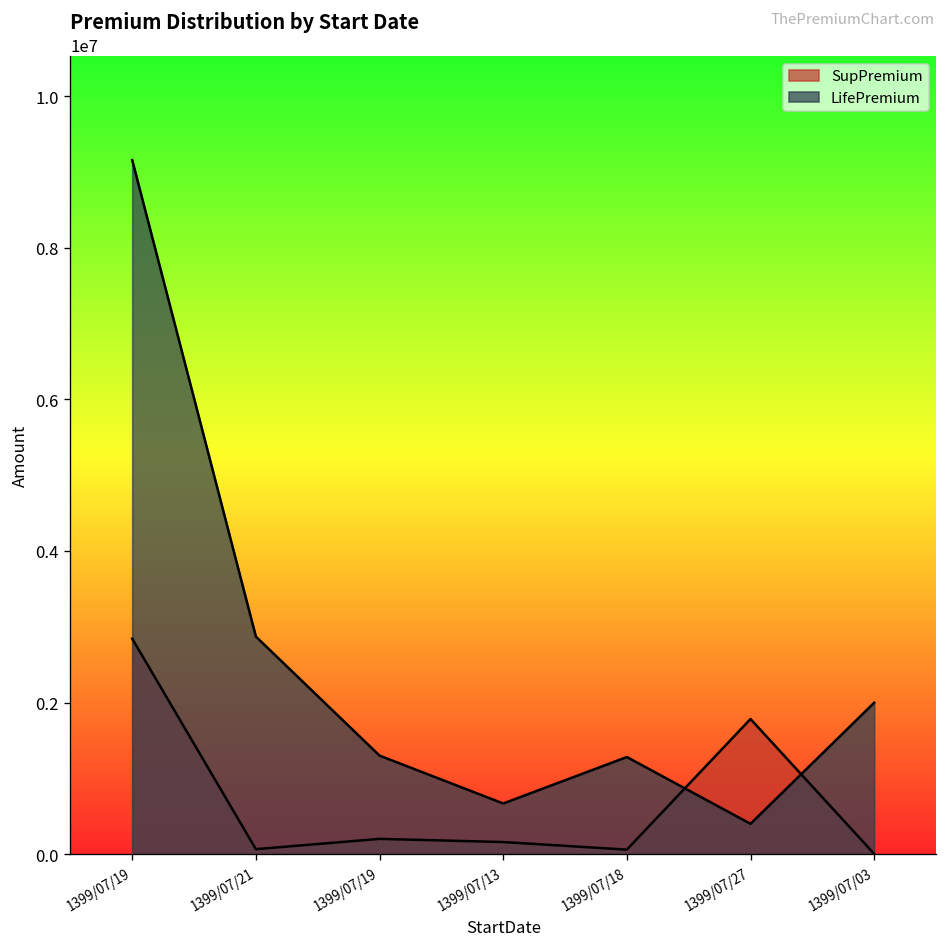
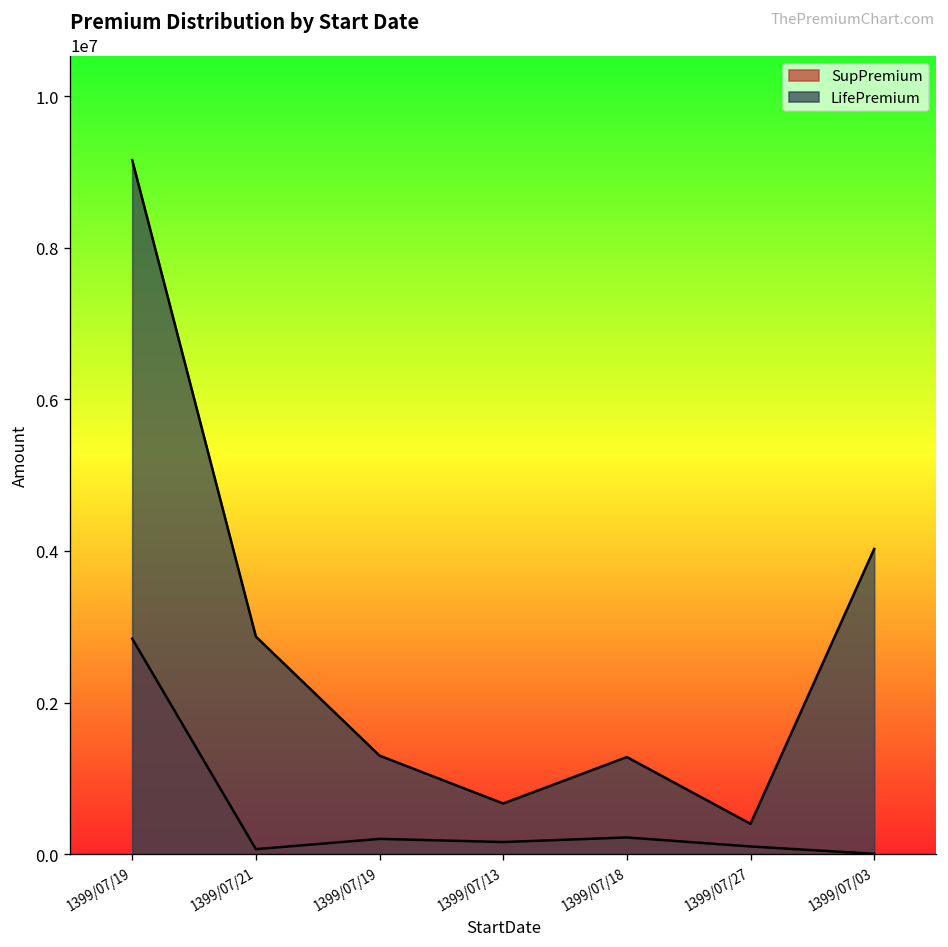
  {
    "SupPremium": {
      "1399/07/21": 100000,
      "1399/07/13": 200000,
-     "1399/07/18": 100000,
-     "1399/07/27": 1800000,
+     "1399/07/18": 200000,
+     "1399/07/27": 100000,
      "1399/07/03": 0
    },
    "LifePremium": {
      "1399/07/21": 2900000,
      "1399/07/13": 700000,
      "1399/07/18": 1300000,
      "1399/07/27": 400000,
-     "1399/07/03": 2000000
+     "1399/07/03": 4000000
    }
  }
